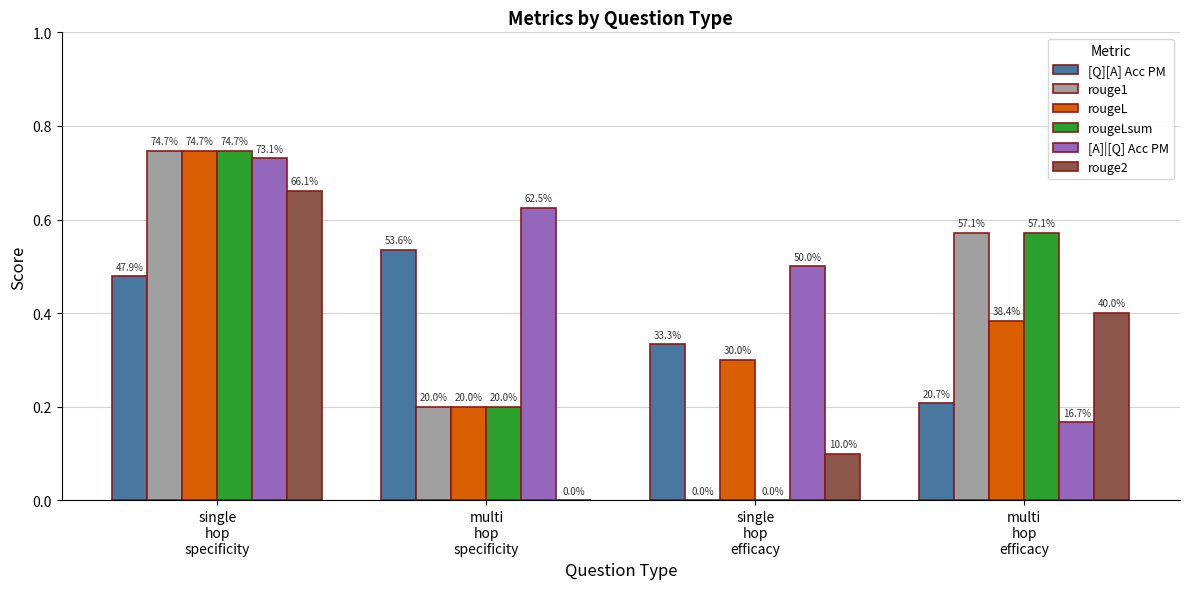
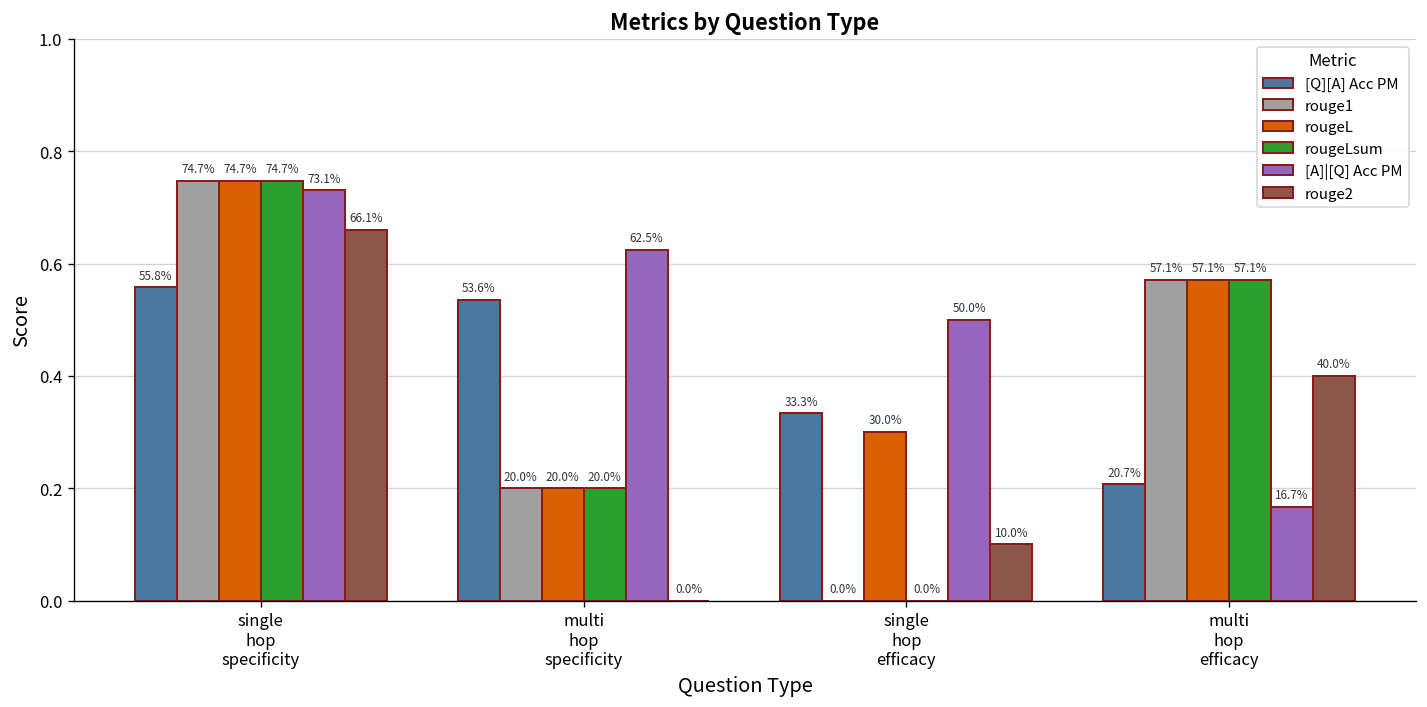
  {
    "[Q][A] Acc PM": {
-     "single hop specificity": "47.9%",
+     "single hop specificity": "55.8%",
      "multi hop specificity": "53.6%",
      "single hop efficacy": "33.3%",
      "multi hop efficacy": "20.7%"
    },
    "rouge1": {
      "single hop specificity": "74.7%",
      "multi hop specificity": "20.0%",
      "single hop efficacy": "0.0%",
      "multi hop efficacy": "57.1%"
    },
    "rougeL": {
      "single hop specificity": "74.7%",
      "multi hop specificity": "20.0%",
      "single hop efficacy": "30.0%",
-     "multi hop efficacy": "38.4%"
+     "multi hop efficacy": "57.1%"
    },
    "rougeLsum": {
      "single hop specificity": "74.7%",
      "multi hop specificity": "20.0%",
      "single hop efficacy": "0.0%",
      "multi hop efficacy": "57.1%"
    },
    "[A]|[Q] Acc PM": {
      "single hop specificity": "73.1%",
      "multi hop specificity": "62.5%",
      "single hop efficacy": "50.0%",
      "multi hop efficacy": "16.7%"
    },
    "rouge2": {
      "single hop specificity": "66.1%",
      "multi hop specificity": "0.0%",
      "single hop efficacy": "10.0%",
      "multi hop efficacy": "40.0%"
    }
  }
